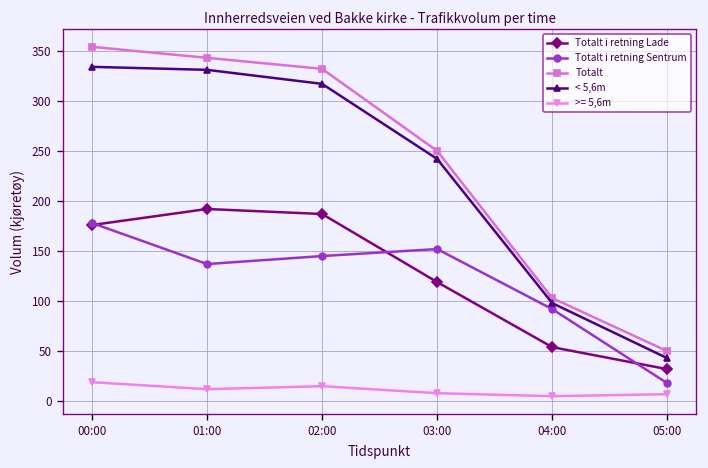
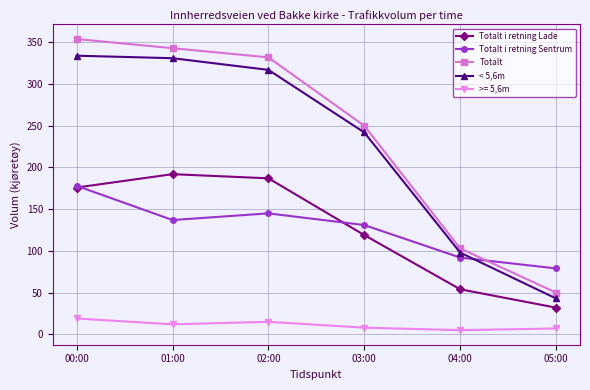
  {
    "Totalt i retning Sentrum": {
      "01:00": 140,
      "02:00": 150,
-     "03:00": 150,
+     "03:00": 130,
      "04:00": 90,
-     "05:00": 20
+     "05:00": 80
    }
  }
